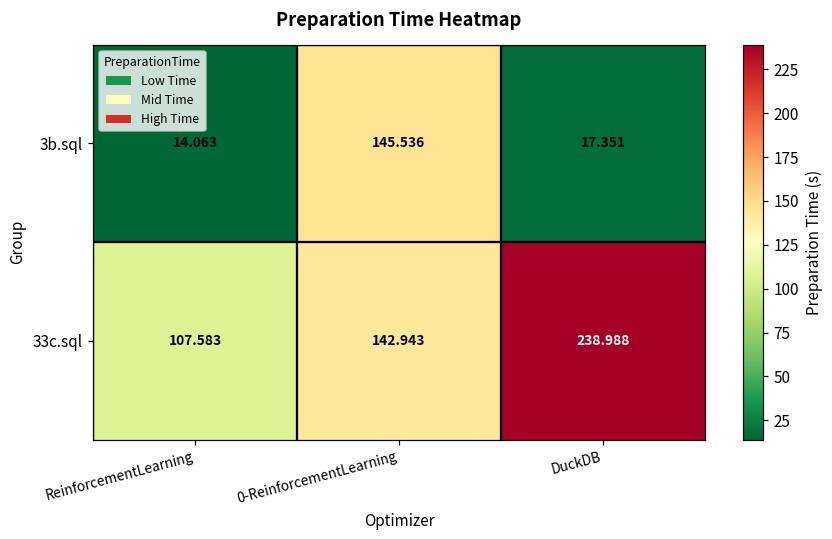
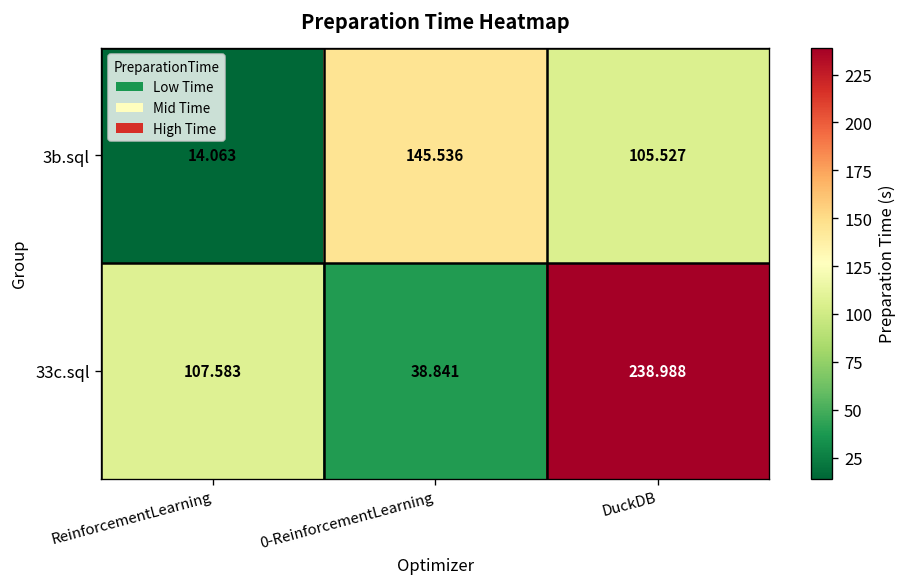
  {
    "3b.sql": {
      "ReinforcementLearning": 14.063,
      "0-ReinforcementLearning": 145.536,
-     "DuckDB": 17.351
+     "DuckDB": 105.527
    },
    "33c.sql": {
      "ReinforcementLearning": 107.583,
-     "0-ReinforcementLearning": 142.943,
+     "0-ReinforcementLearning": 38.841,
      "DuckDB": 238.988
    }
  }
